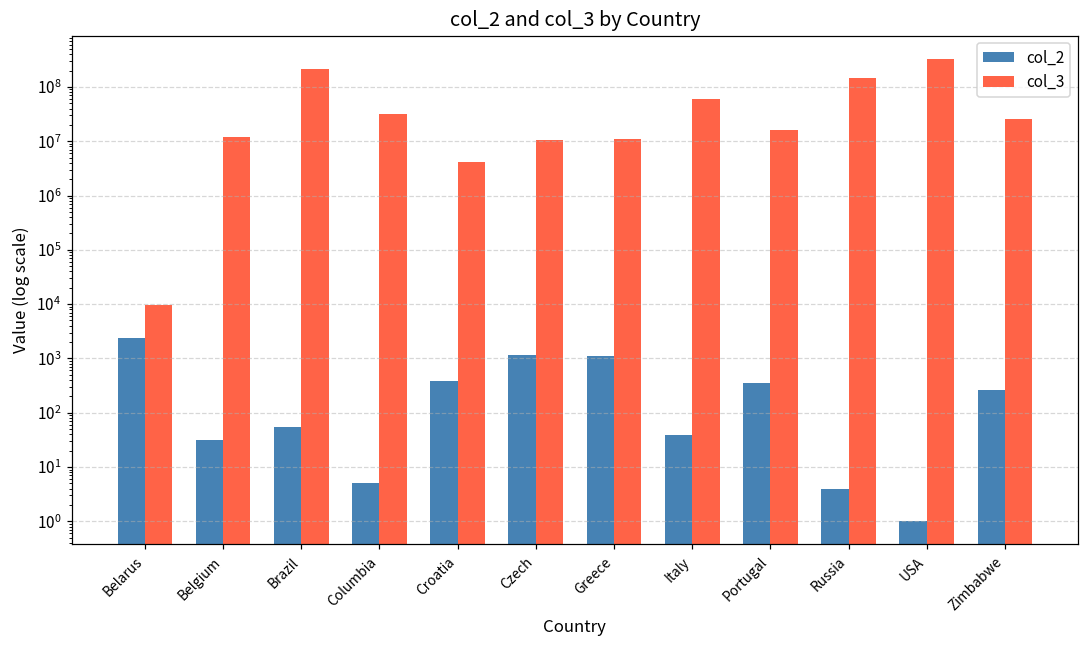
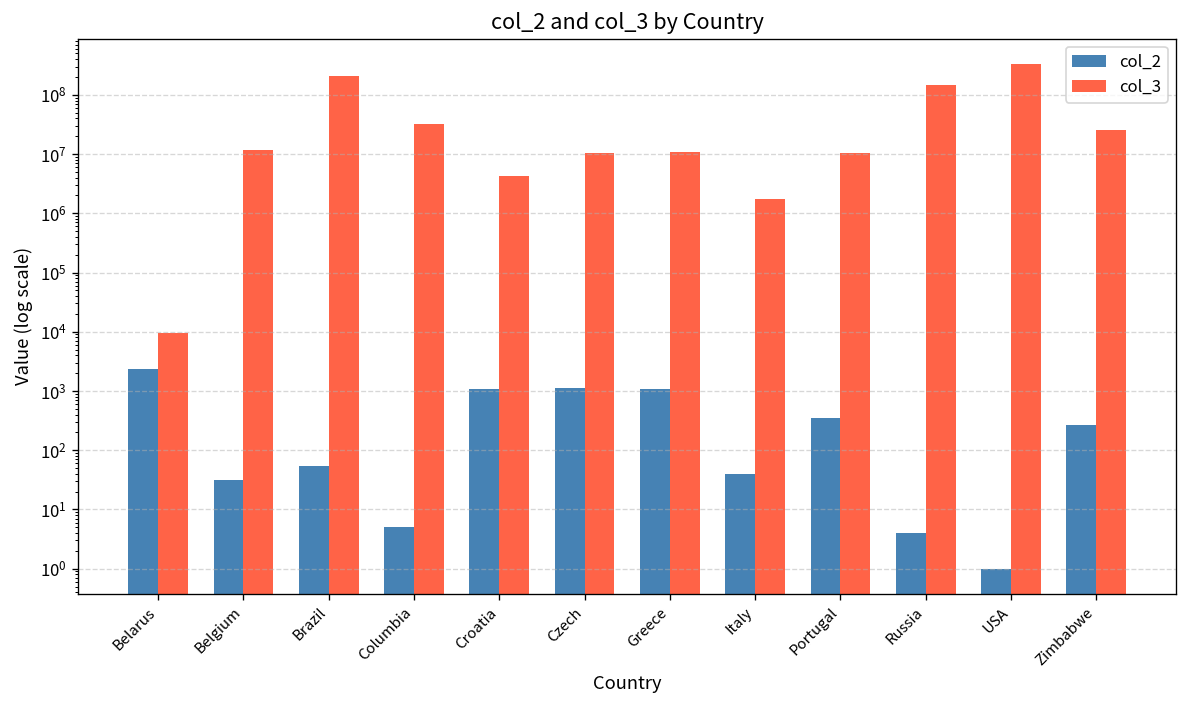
  {
    "col_2": {
      "Belarus": 2000,
      "Belgium": 30,
      "Brazil": 60,
      "Columbia": 5,
-     "Croatia": 400,
+     "Croatia": 1100,
      "Czech": 1100,
      "Greece": 1100,
      "Italy": 40,
      "Portugal": 400,
      "Russia": 4,
      "USA": 1,
      "Zimbabwe": 300
    },
    "col_3": {
      "Belarus": 10000,
      "Belgium": 12000000,
      "Brazil": 210000000,
      "Columbia": 30000000,
      "Croatia": 4000000,
      "Czech": 11000000,
      "Greece": 11000000,
-     "Italy": 60000000,
-     "Portugal": 16000000,
+     "Italy": 1800000,
+     "Portugal": 10000000,
      "Russia": 150000000,
      "USA": 300000000,
      "Zimbabwe": 30000000
    }
  }
